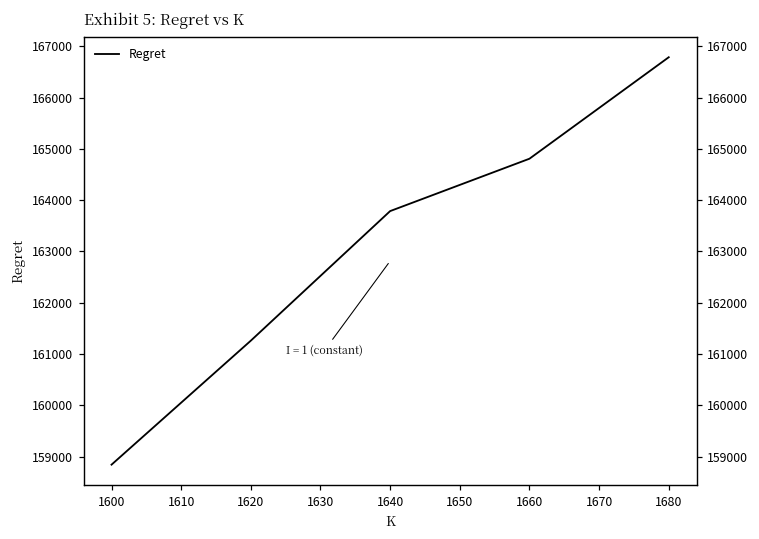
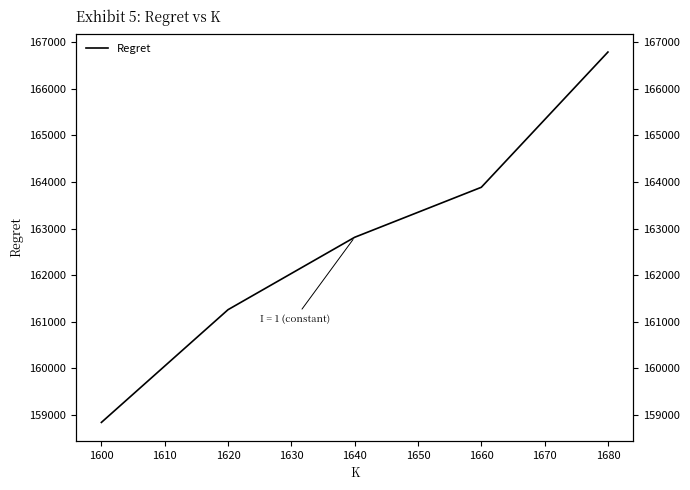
  {
    "1600": 158800,
    "1620": 161300,
-   "1640": 163800,
-   "1660": 164800,
+   "1640": 162800,
+   "1660": 163900,
    "1680": 166800
  }
